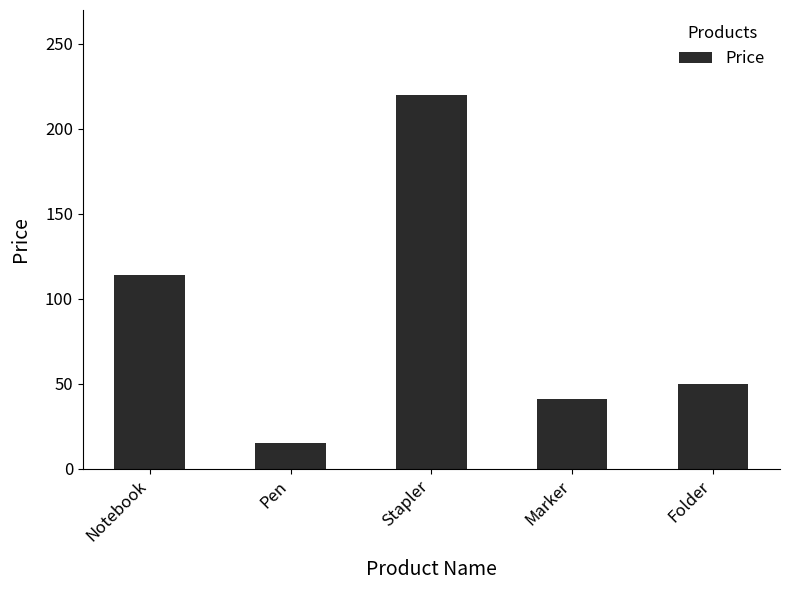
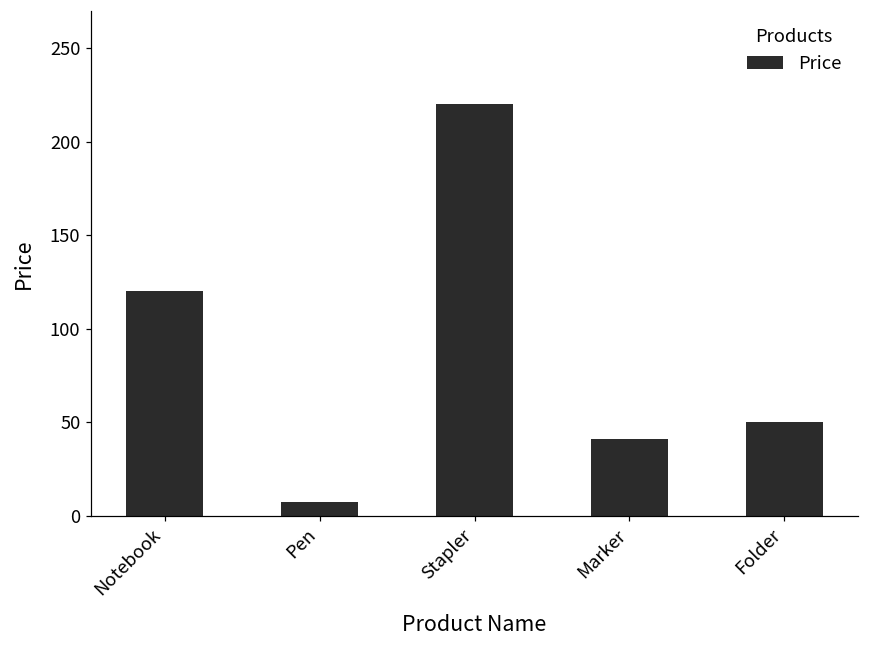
  {
-   "Notebook": 114,
-   "Pen": 15,
+   "Notebook": 120,
+   "Pen": 7,
    "Stapler": 220,
    "Marker": 41,
    "Folder": 50
  }
